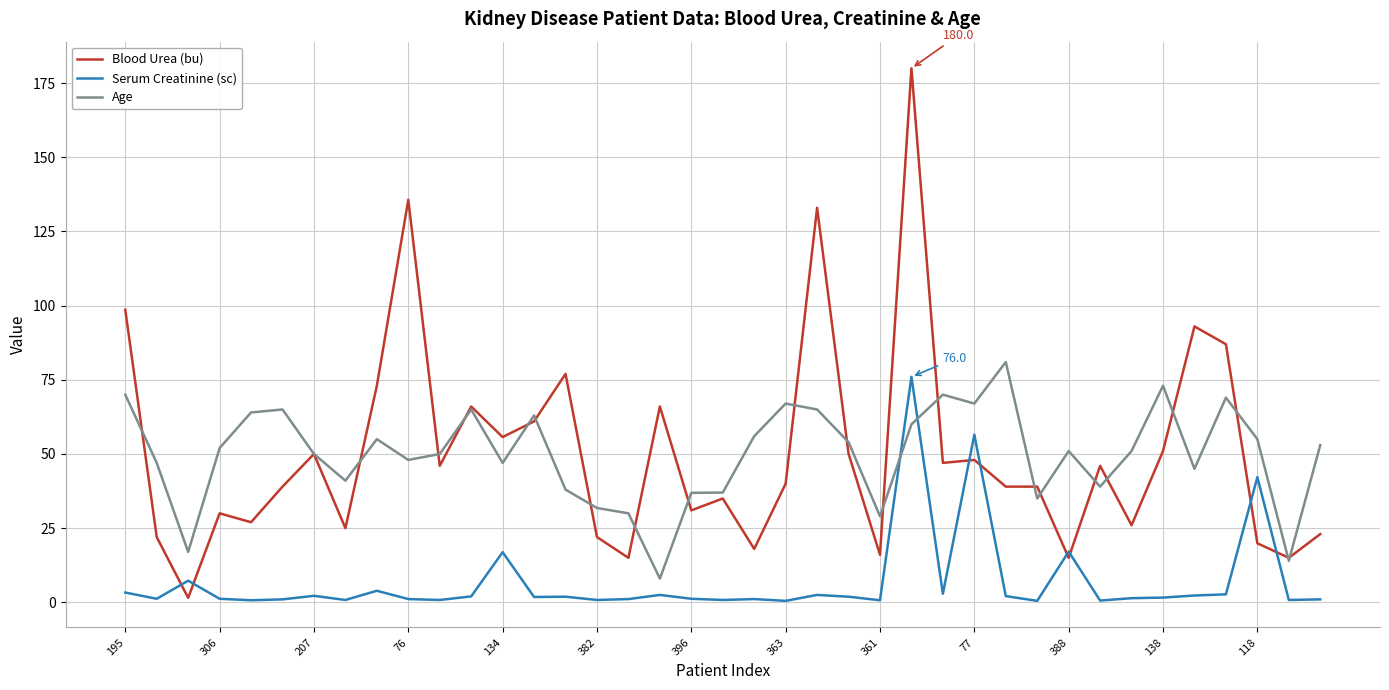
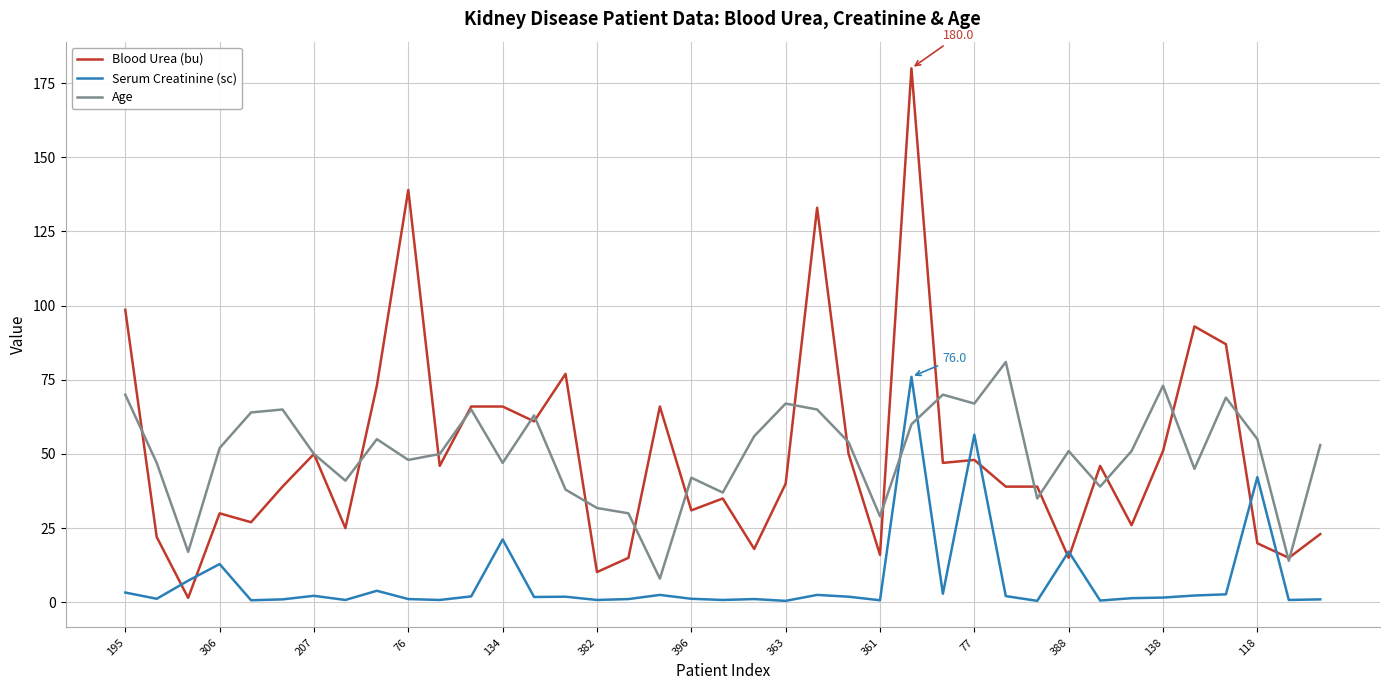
  {
    "Blood Urea (bu)": {
      "195": 99,
      "306": 30,
-     "76": 136,
-     "134": 56,
-     "382": 22,
+     "76": 139,
+     "134": 66,
+     "382": 10,
      "396": 31,
      "363": 40,
      "361": 16,
      "77": 48,
      "388": 15,
      "138": 51,
      "118": 20
    },
    "Serum Creatinine (sc)": {
      "195": 3,
-     "306": 1,
+     "306": 13,
      "207": 2,
      "76": 1,
-     "134": 17,
+     "134": 21,
      "382": 1,
      "396": 1,
      "363": 1,
      "361": 1,
      "77": 57,
      "388": 17,
      "138": 2,
      "118": 42
    },
    "Age": {
      "195": 70,
      "306": 52,
      "76": 48,
      "134": 47,
      "382": 32,
-     "396": 37,
+     "396": 42,
      "363": 67,
      "361": 29,
      "77": 67,
      "388": 51,
      "138": 73,
      "118": 55
    }
  }
